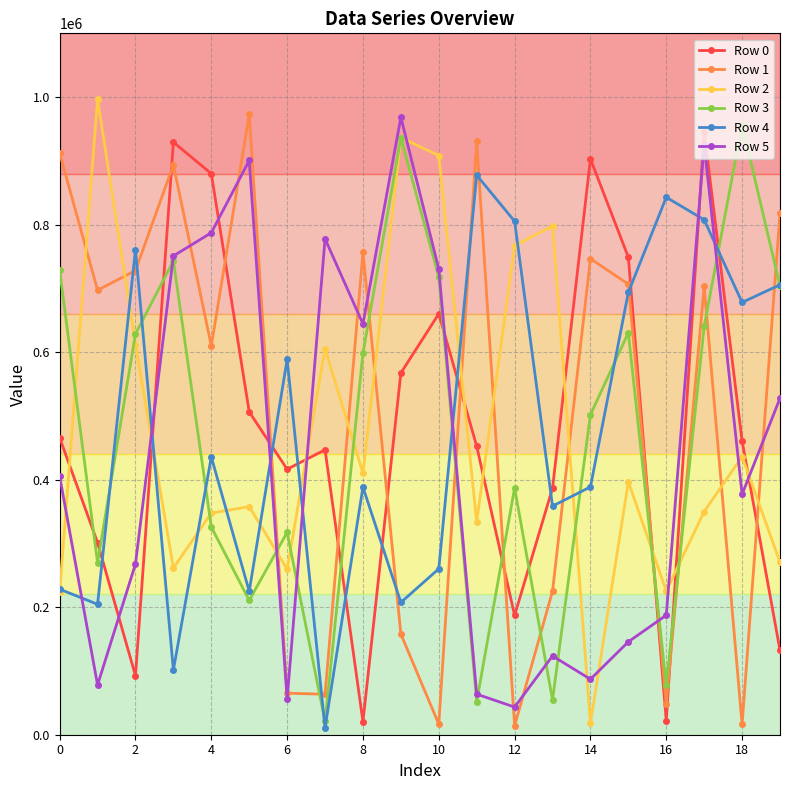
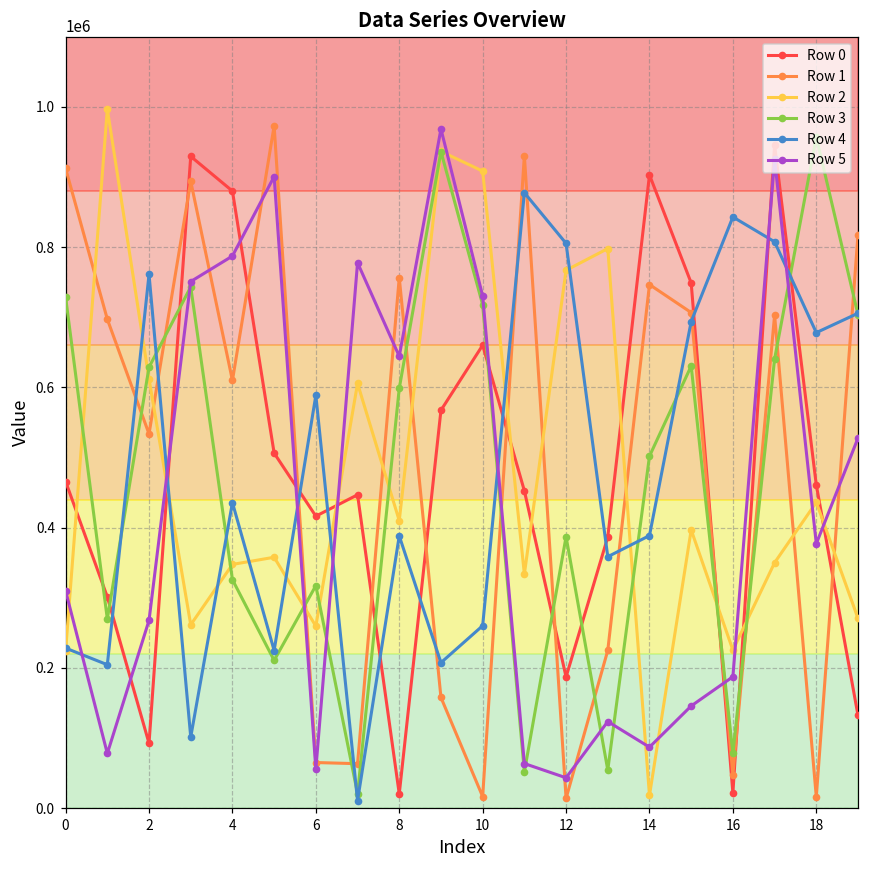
  {
    "Row 0": {
      "0": 470000,
      "2": 90000,
      "4": 880000,
      "6": 420000,
      "8": 20000,
      "10": 660000,
      "12": 190000,
      "14": 900000,
      "16": 20000,
      "18": 460000
    },
    "Row 1": {
      "0": 910000,
-     "2": 730000,
+     "2": 530000,
      "4": 610000,
      "6": 70000,
      "8": 760000,
      "10": 20000,
      "12": 10000,
      "14": 750000,
      "16": 50000,
      "18": 20000
    },
    "Row 2": {
      "2": 610000,
      "4": 350000,
      "6": 260000,
      "8": 410000,
      "10": 910000,
      "12": 770000,
      "14": 20000,
      "16": 230000,
      "18": 440000
    },
    "Row 3": {
      "0": 730000,
      "2": 630000,
      "4": 330000,
      "6": 320000,
      "8": 600000,
      "10": 720000,
      "12": 390000,
      "14": 500000,
      "16": 80000
    },
    "Row 4": {
      "2": 760000,
      "4": 440000,
      "6": 590000,
      "8": 390000,
      "10": 260000,
      "12": 810000,
      "14": 390000,
      "16": 840000,
      "18": 680000
    },
    "Row 5": {
-     "0": 410000,
+     "0": 310000,
      "2": 270000,
      "4": 790000,
      "6": 60000,
      "8": 640000,
      "10": 730000,
      "12": 40000,
      "14": 90000,
      "16": 190000,
      "18": 380000
    }
  }
